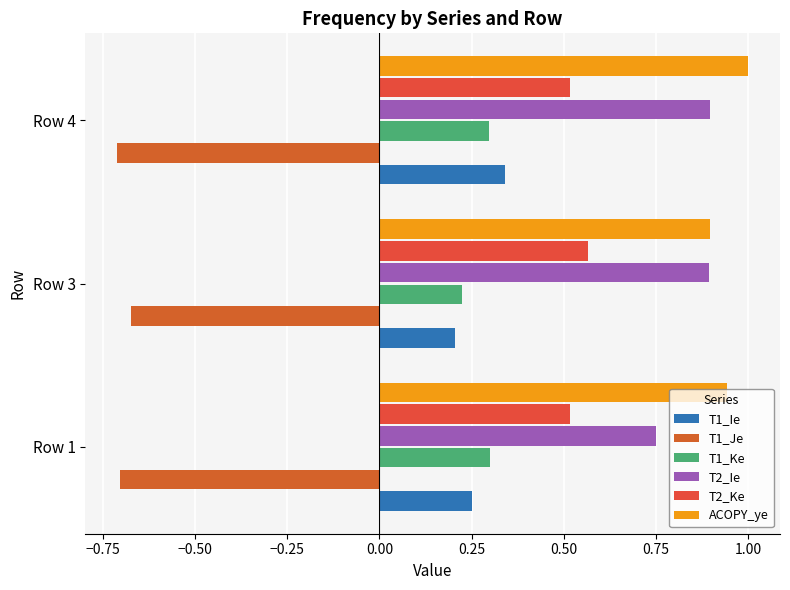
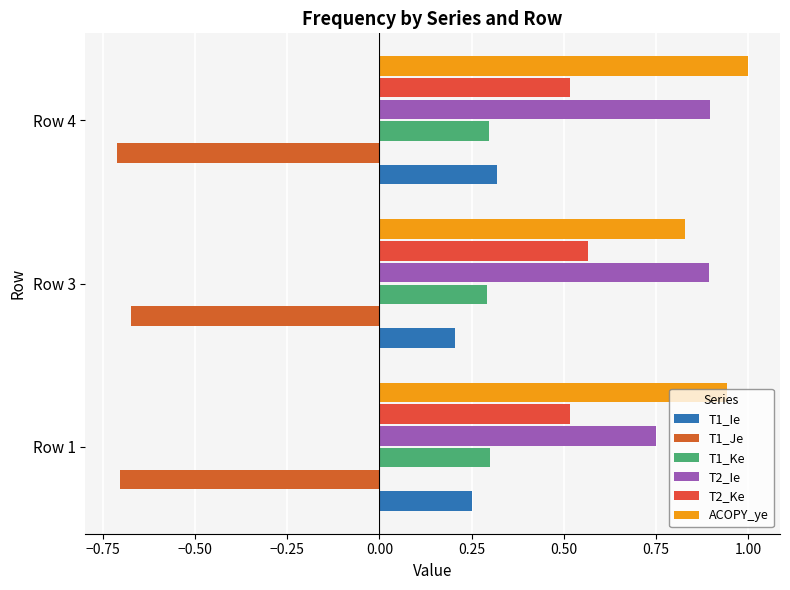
  {
    "T1_Ie": {
-     "Row 4": 0.34,
+     "Row 4": 0.32,
      "Row 3": 0.21,
      "Row 1": 0.25
    },
    "T1_Ke": {
      "Row 4": 0.30,
-     "Row 3": 0.23,
+     "Row 3": 0.29,
      "Row 1": 0.30
    },
    "T2_Ie": {
      "Row 4": 0.89,
      "Row 3": 0.89,
      "Row 1": 0.75
    },
    "ACOPY_ye": {
      "Row 4": 1.00,
-     "Row 3": 0.90
+     "Row 3": 0.83
    }
  }
